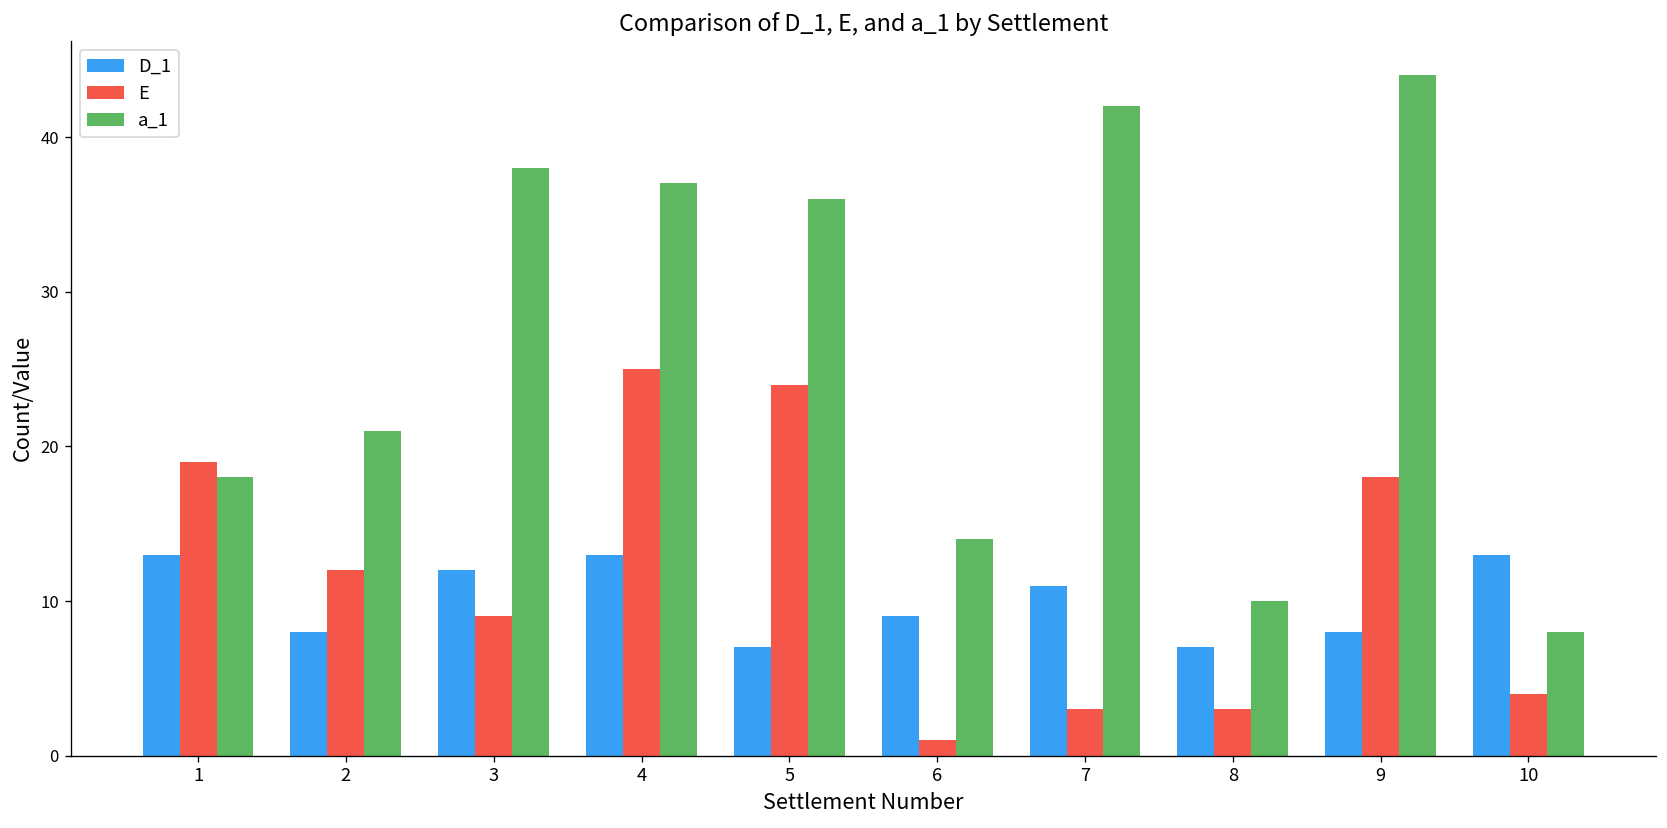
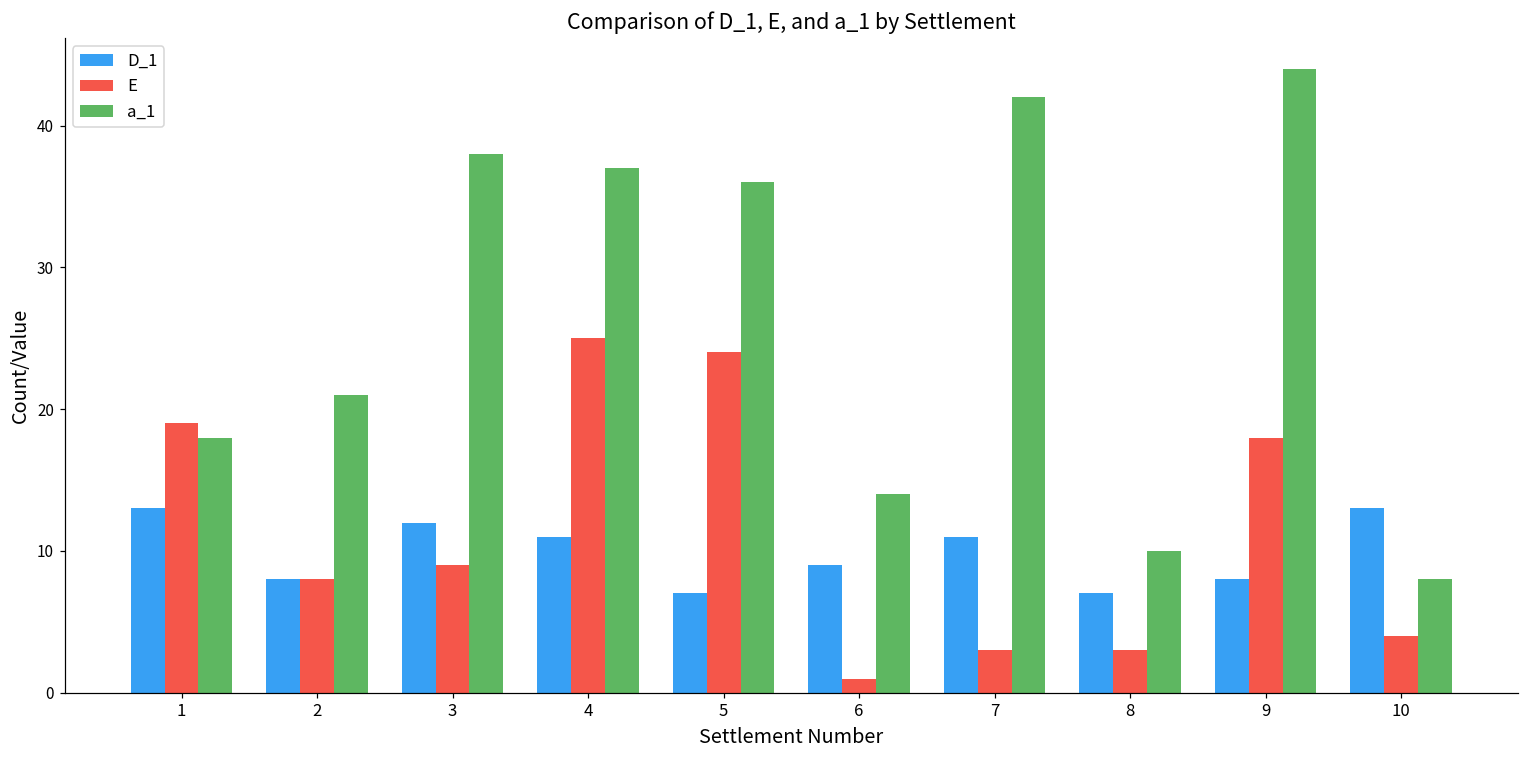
  {
    "D_1": {
      "1": 13,
      "2": 8,
      "3": 12,
-     "4": 13,
+     "4": 11,
      "5": 7,
      "6": 9,
      "7": 11,
      "8": 7,
      "9": 8,
      "10": 13
    },
    "E": {
      "1": 19,
-     "2": 12,
+     "2": 8,
      "3": 9,
      "4": 25,
      "5": 24,
      "6": 1,
      "7": 3,
      "8": 3,
      "9": 18,
      "10": 4
    },
    "a_1": {
      "1": 18,
      "2": 21,
      "3": 38,
      "4": 37,
      "5": 36,
      "6": 14,
      "7": 42,
      "8": 10,
      "9": 44,
      "10": 8
    }
  }
